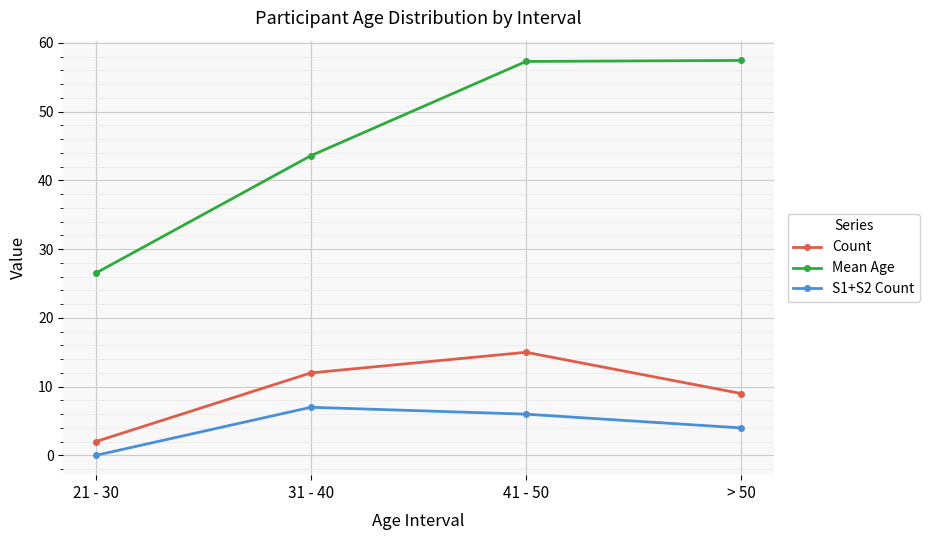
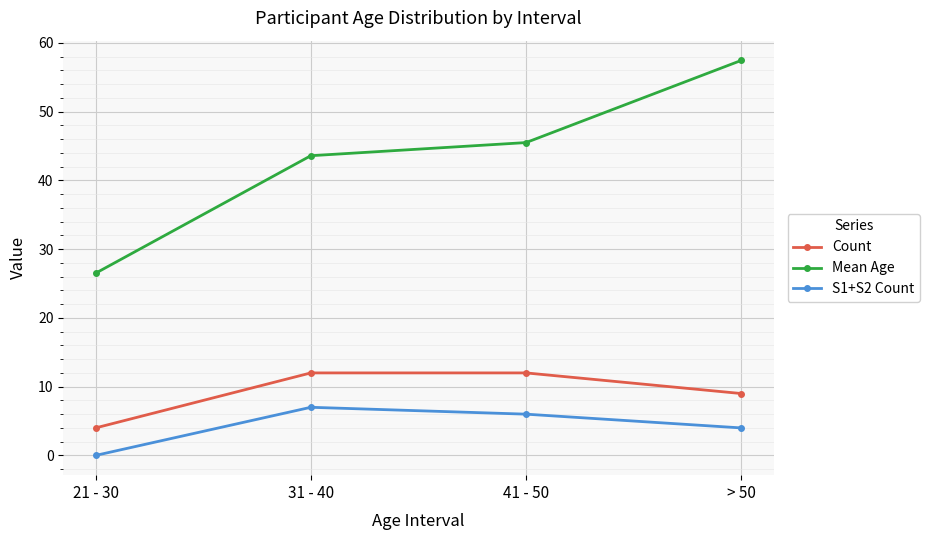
  {
    "Count": {
-     "21 - 30": 2,
+     "21 - 30": 4,
      "31 - 40": 12,
-     "41 - 50": 15,
+     "41 - 50": 12,
      "> 50": 9
    },
    "Mean Age": {
      "21 - 30": 27,
      "31 - 40": 44,
-     "41 - 50": 57,
+     "41 - 50": 46,
      "> 50": 57
    },
    "S1+S2 Count": {
      "21 - 30": 0,
      "31 - 40": 7,
      "41 - 50": 6,
      "> 50": 4
    }
  }
